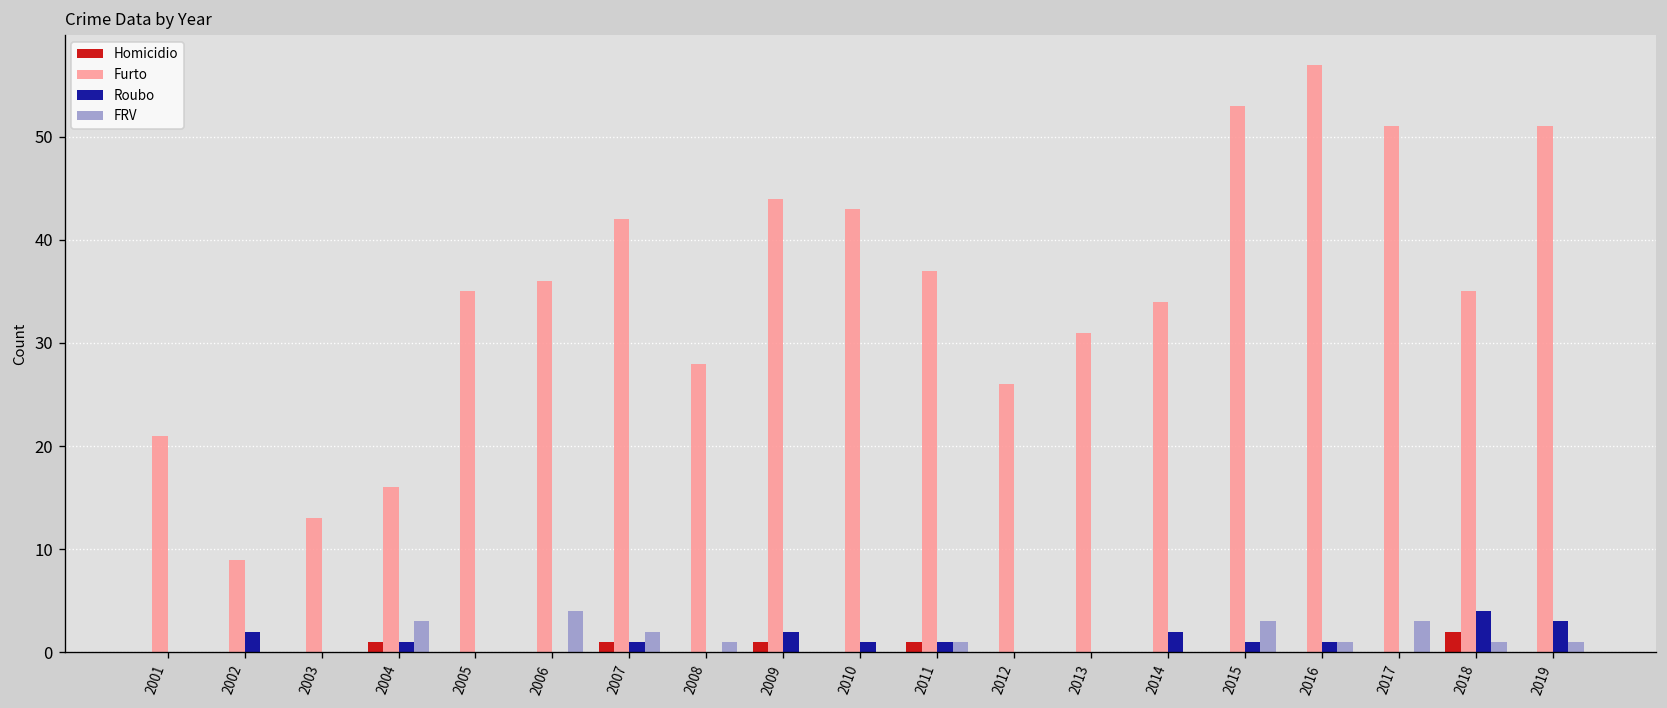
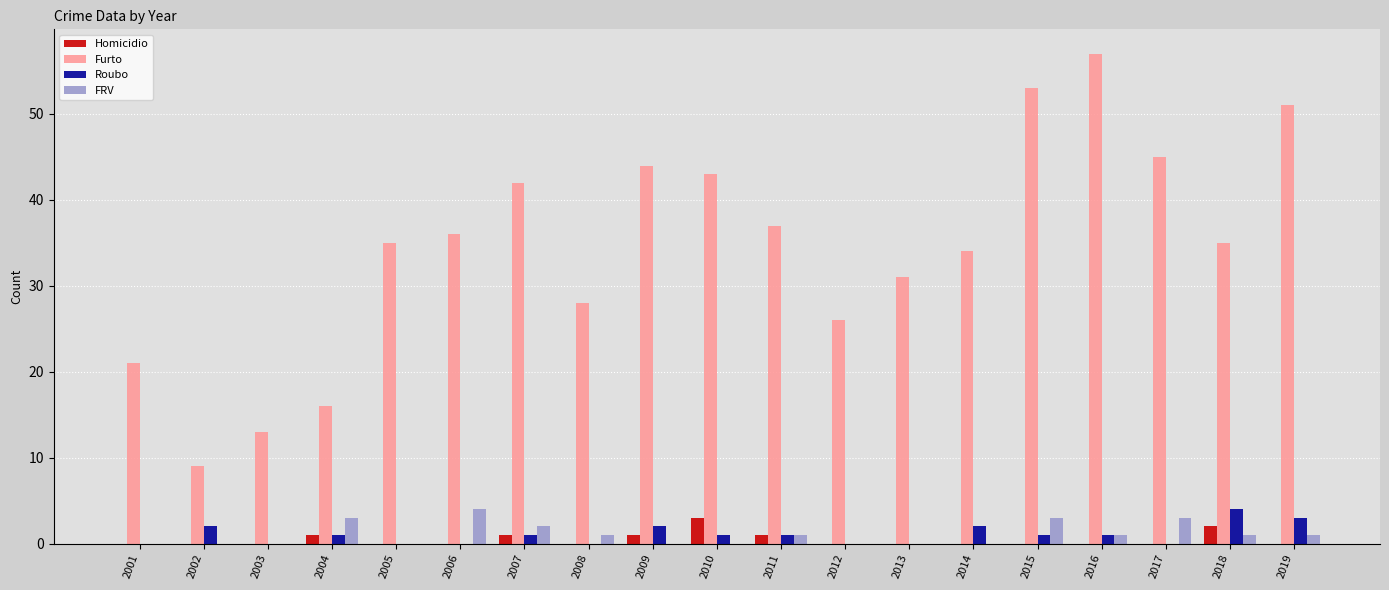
  {
    "Homicidio": {
      "2001": 0,
      "2002": 0,
      "2003": 0,
      "2004": 1,
      "2005": 0,
      "2006": 0,
      "2007": 1,
      "2008": 0,
      "2009": 1,
-     "2010": 0,
+     "2010": 3,
      "2011": 1,
      "2012": 0,
      "2013": 0,
      "2014": 0,
      "2015": 0,
      "2016": 0,
      "2017": 0,
      "2018": 2,
      "2019": 0
    },
    "Furto": {
      "2001": 21,
      "2002": 9,
      "2003": 13,
      "2004": 16,
      "2005": 35,
      "2006": 36,
      "2007": 42,
      "2008": 28,
      "2009": 44,
      "2010": 43,
      "2011": 37,
      "2012": 26,
      "2013": 31,
      "2014": 34,
      "2015": 53,
      "2016": 57,
-     "2017": 51,
+     "2017": 45,
      "2018": 35,
      "2019": 51
    },
    "Roubo": {
      "2001": 0,
      "2002": 2,
      "2003": 0,
      "2004": 1,
      "2005": 0,
      "2006": 0,
      "2007": 1,
      "2008": 0,
      "2009": 2,
      "2010": 1,
      "2011": 1,
      "2012": 0,
      "2013": 0,
      "2014": 2,
      "2015": 1,
      "2016": 1,
      "2017": 0,
      "2018": 4,
      "2019": 3
    },
    "FRV": {
      "2001": 0,
      "2002": 0,
      "2003": 0,
      "2004": 3,
      "2005": 0,
      "2006": 4,
      "2007": 2,
      "2008": 1,
      "2009": 0,
      "2010": 0,
      "2011": 1,
      "2012": 0,
      "2013": 0,
      "2014": 0,
      "2015": 3,
      "2016": 1,
      "2017": 3,
      "2018": 1,
      "2019": 1
    }
  }
